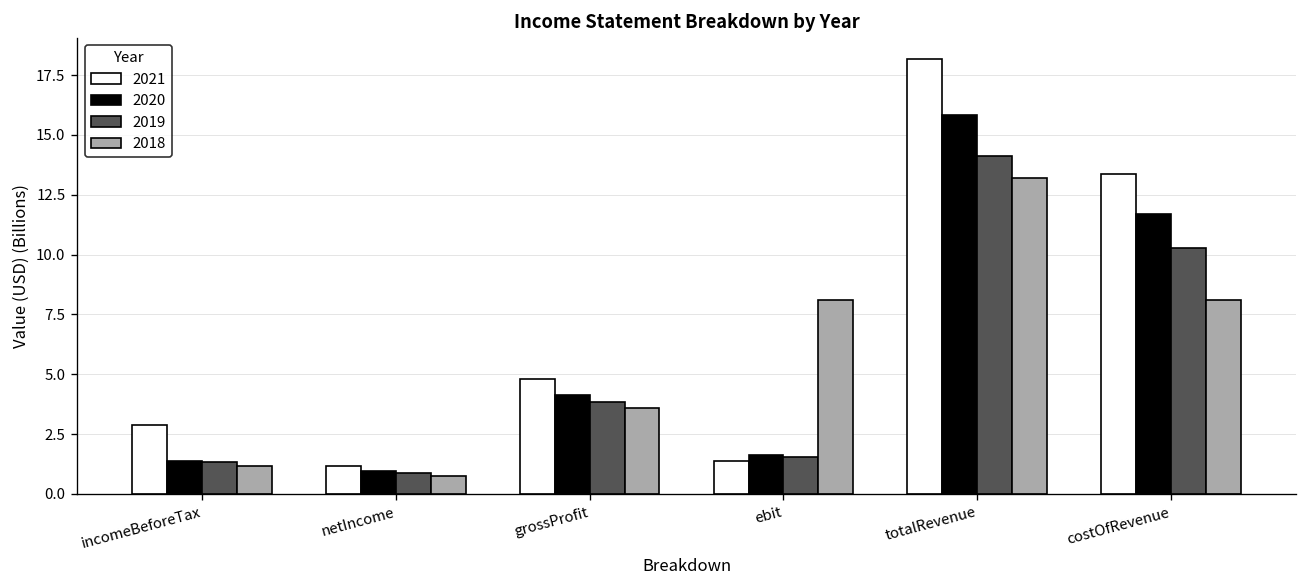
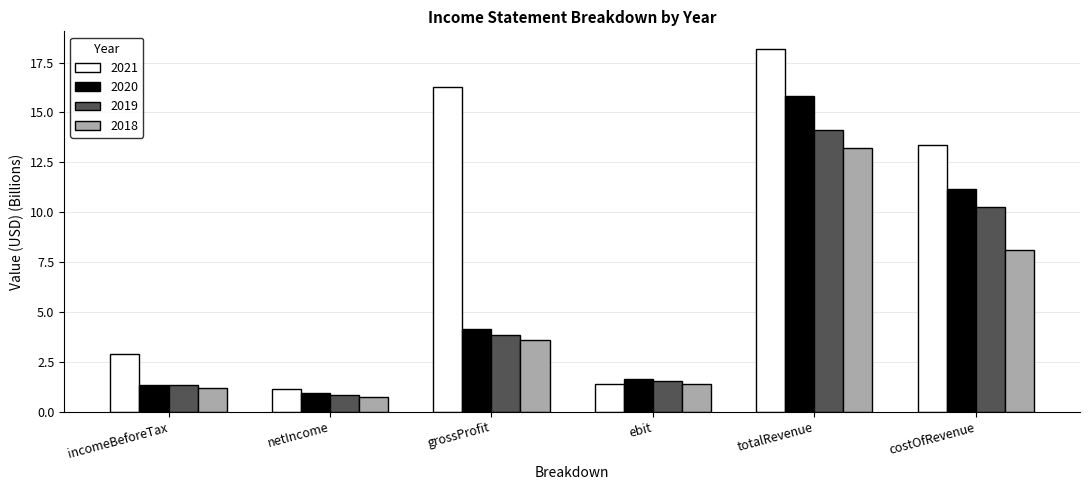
  {
    "2021": {
      "incomeBeforeTax": 2.9,
      "netIncome": 1.2,
-     "grossProfit": 4.8,
+     "grossProfit": 16.3,
      "ebit": 1.4,
      "totalRevenue": 18.2,
      "costOfRevenue": 13.4
    },
    "2020": {
      "incomeBeforeTax": 1.4,
      "netIncome": 1.0,
      "grossProfit": 4.1,
      "ebit": 1.6,
      "totalRevenue": 15.8,
-     "costOfRevenue": 11.7
+     "costOfRevenue": 11.2
    },
    "2019": {
      "incomeBeforeTax": 1.4,
      "netIncome": 0.9,
      "grossProfit": 3.9,
      "ebit": 1.5,
      "totalRevenue": 14.1,
      "costOfRevenue": 10.3
    },
    "2018": {
      "incomeBeforeTax": 1.2,
      "netIncome": 0.7,
      "grossProfit": 3.6,
-     "ebit": 8.1,
+     "ebit": 1.4,
      "totalRevenue": 13.2,
      "costOfRevenue": 8.1
    }
  }
